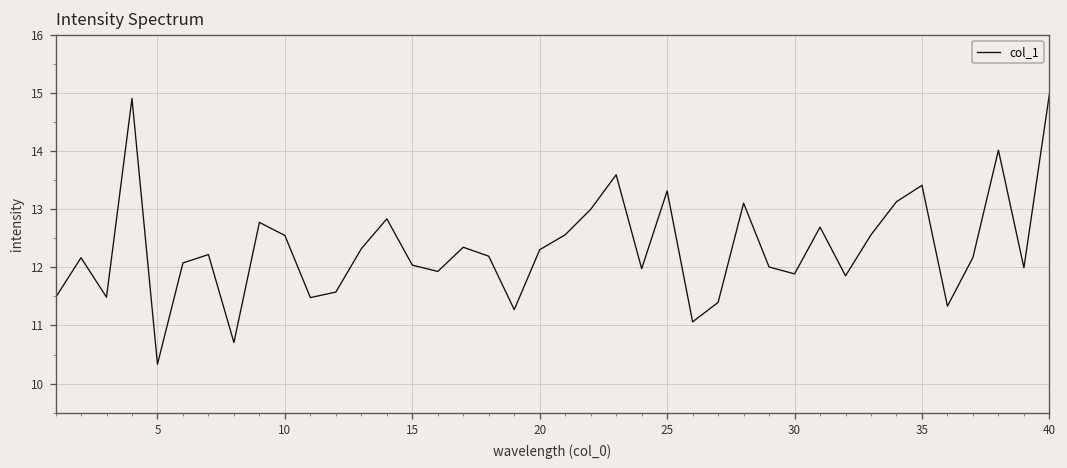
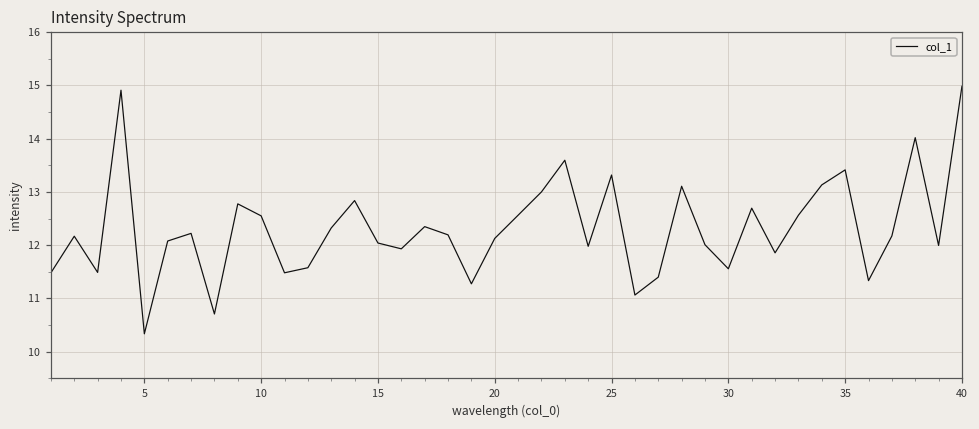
  {
    "5": 10.3,
    "10": 12.5,
    "15": 12.0,
-   "20": 12.3,
+   "20": 12.1,
    "25": 13.3,
-   "30": 11.9,
+   "30": 11.6,
    "35": 13.4,
    "40": 15.0
  }
